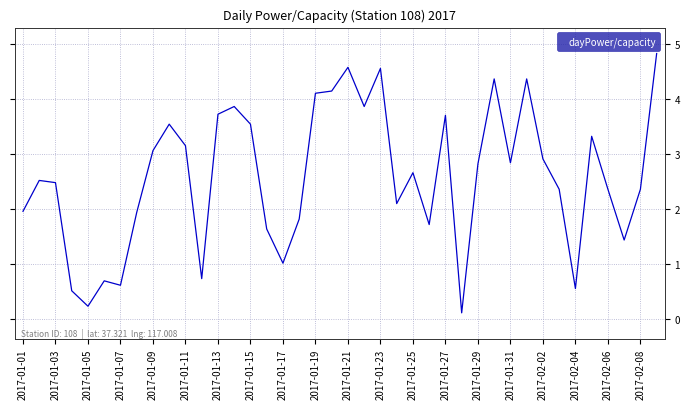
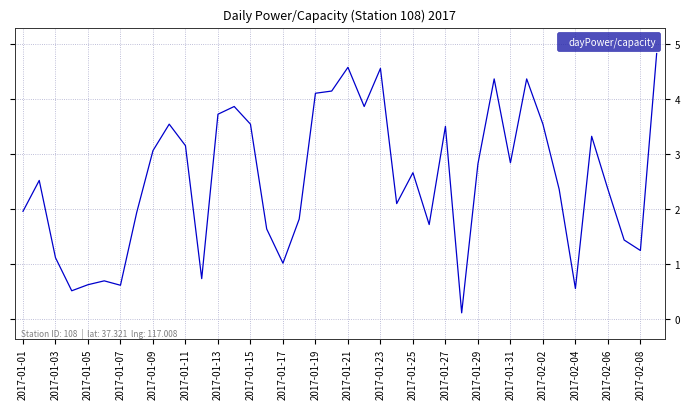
  {
    "2017-01-01": 2.0,
-   "2017-01-03": 2.5,
-   "2017-01-05": 0.2,
+   "2017-01-03": 1.1,
+   "2017-01-05": 0.6,
    "2017-01-07": 0.6,
    "2017-01-09": 3.1,
    "2017-01-11": 3.2,
    "2017-01-13": 3.7,
    "2017-01-15": 3.5,
    "2017-01-17": 1.0,
    "2017-01-19": 4.1,
    "2017-01-21": 4.6,
    "2017-01-23": 4.6,
    "2017-01-25": 2.7,
-   "2017-01-27": 3.7,
+   "2017-01-27": 3.5,
    "2017-01-29": 2.8,
    "2017-01-31": 2.8,
-   "2017-02-02": 2.9,
+   "2017-02-02": 3.5,
    "2017-02-04": 0.6,
    "2017-02-06": 2.4,
-   "2017-02-08": 2.4
+   "2017-02-08": 1.3
  }
